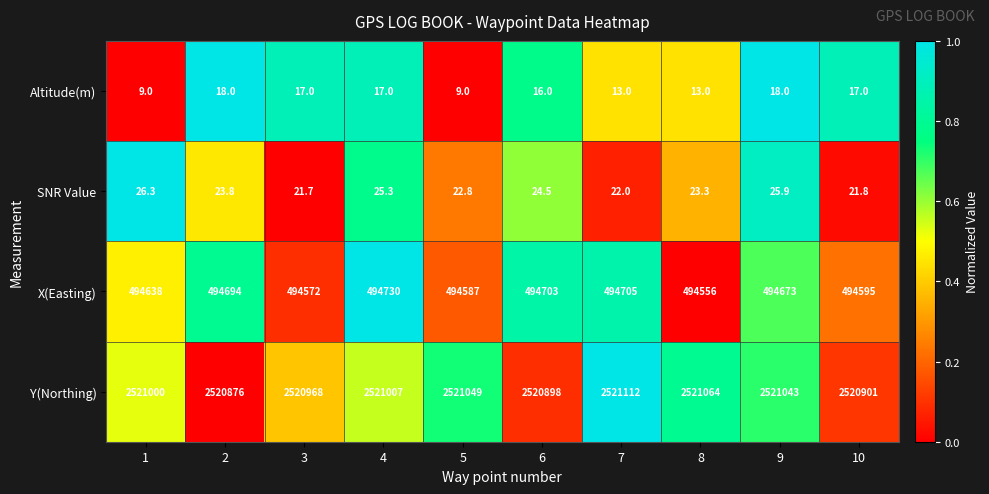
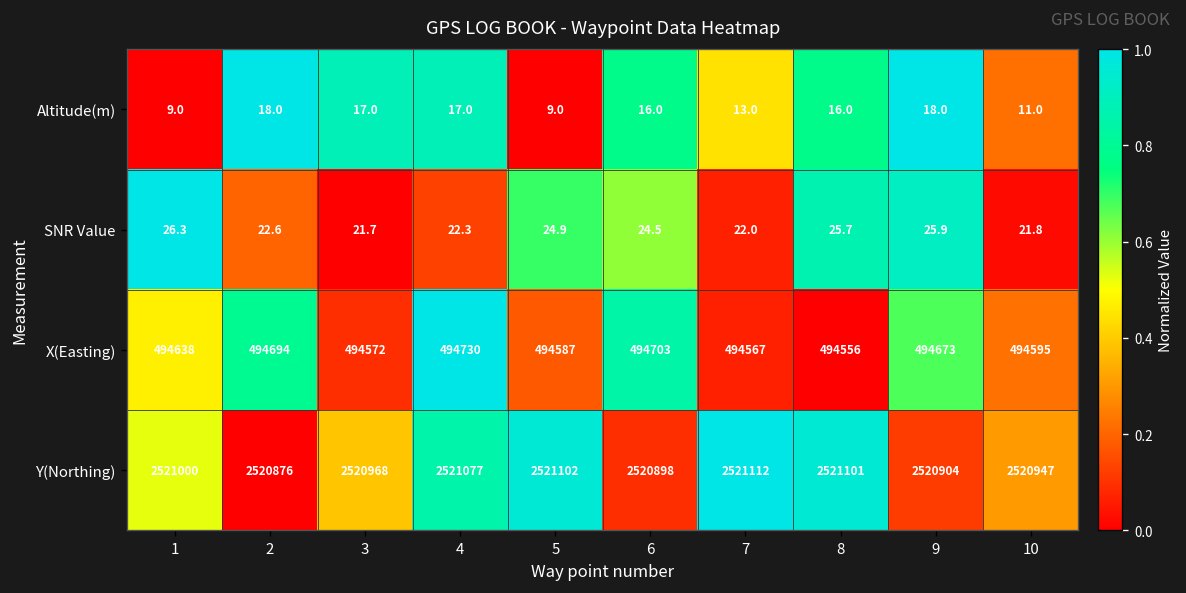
  {
    "Altitude(m)": {
      "1": 9.0,
      "2": 18.0,
      "3": 17.0,
      "4": 17.0,
      "5": 9.0,
      "6": 16.0,
      "7": 13.0,
-     "8": 13.0,
+     "8": 16.0,
      "9": 18.0,
-     "10": 17.0
+     "10": 11.0
    },
    "SNR Value": {
      "1": 26.3,
-     "2": 23.8,
+     "2": 22.6,
      "3": 21.7,
-     "4": 25.3,
-     "5": 22.8,
+     "4": 22.3,
+     "5": 24.9,
      "6": 24.5,
      "7": 22.0,
-     "8": 23.3,
+     "8": 25.7,
      "9": 25.9,
      "10": 21.8
    },
    "X(Easting)": {
      "1": 494638,
      "2": 494694,
      "3": 494572,
      "4": 494730,
      "5": 494587,
      "6": 494703,
-     "7": 494705,
+     "7": 494567,
      "8": 494556,
      "9": 494673,
      "10": 494595
    },
    "Y(Northing)": {
      "1": 2521000,
      "2": 2520876,
      "3": 2520968,
-     "4": 2521007,
-     "5": 2521049,
+     "4": 2521077,
+     "5": 2521102,
      "6": 2520898,
      "7": 2521112,
-     "8": 2521064,
-     "9": 2521043,
-     "10": 2520901
+     "8": 2521101,
+     "9": 2520904,
+     "10": 2520947
    }
  }
